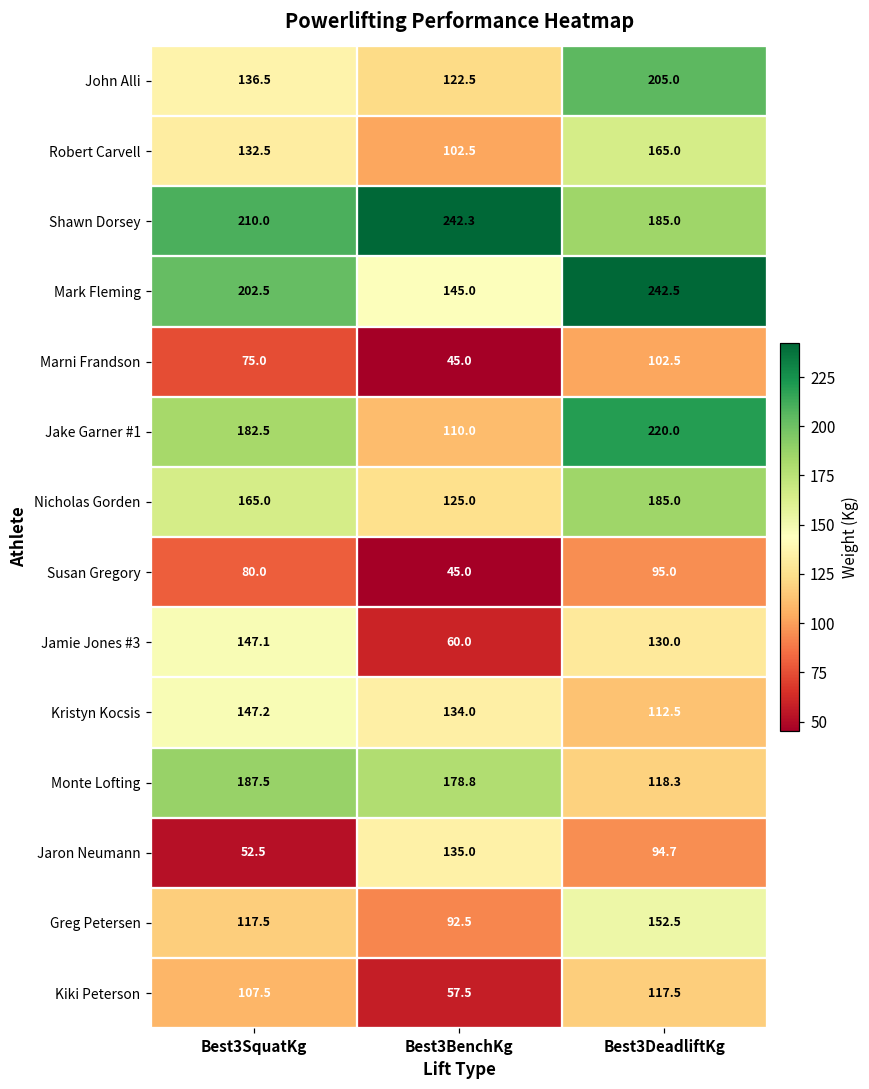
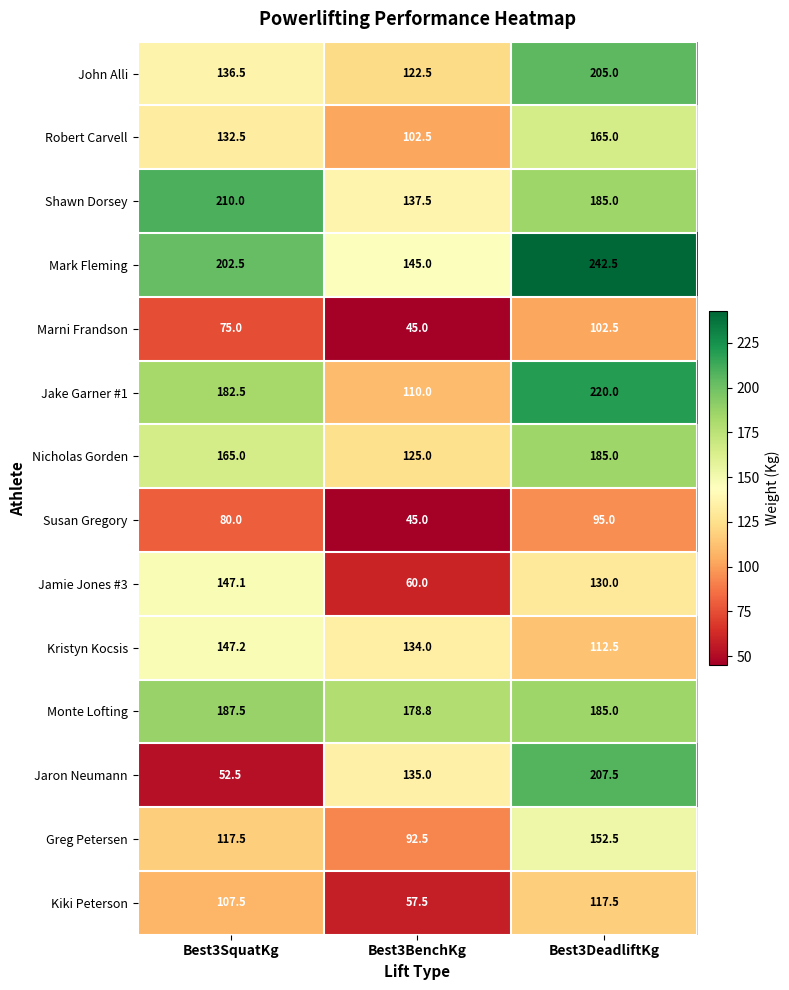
  {
    "John Alli": {
      "Best3SquatKg": 136.5,
      "Best3BenchKg": 122.5,
      "Best3DeadliftKg": 205.0
    },
    "Robert Carvell": {
      "Best3SquatKg": 132.5,
      "Best3BenchKg": 102.5,
      "Best3DeadliftKg": 165.0
    },
    "Shawn Dorsey": {
      "Best3SquatKg": 210.0,
-     "Best3BenchKg": 242.3,
+     "Best3BenchKg": 137.5,
      "Best3DeadliftKg": 185.0
    },
    "Mark Fleming": {
      "Best3SquatKg": 202.5,
      "Best3BenchKg": 145.0,
      "Best3DeadliftKg": 242.5
    },
    "Marni Frandson": {
      "Best3SquatKg": 75.0,
      "Best3BenchKg": 45.0,
      "Best3DeadliftKg": 102.5
    },
    "Jake Garner #1": {
      "Best3SquatKg": 182.5,
      "Best3BenchKg": 110.0,
      "Best3DeadliftKg": 220.0
    },
    "Nicholas Gorden": {
      "Best3SquatKg": 165.0,
      "Best3BenchKg": 125.0,
      "Best3DeadliftKg": 185.0
    },
    "Susan Gregory": {
      "Best3SquatKg": 80.0,
      "Best3BenchKg": 45.0,
      "Best3DeadliftKg": 95.0
    },
    "Jamie Jones #3": {
      "Best3SquatKg": 147.1,
      "Best3BenchKg": 60.0,
      "Best3DeadliftKg": 130.0
    },
    "Kristyn Kocsis": {
      "Best3SquatKg": 147.2,
      "Best3BenchKg": 134.0,
      "Best3DeadliftKg": 112.5
    },
    "Monte Lofting": {
      "Best3SquatKg": 187.5,
      "Best3BenchKg": 178.8,
-     "Best3DeadliftKg": 118.3
+     "Best3DeadliftKg": 185.0
    },
    "Jaron Neumann": {
      "Best3SquatKg": 52.5,
      "Best3BenchKg": 135.0,
-     "Best3DeadliftKg": 94.7
+     "Best3DeadliftKg": 207.5
    },
    "Greg Petersen": {
      "Best3SquatKg": 117.5,
      "Best3BenchKg": 92.5,
      "Best3DeadliftKg": 152.5
    },
    "Kiki Peterson": {
      "Best3SquatKg": 107.5,
      "Best3BenchKg": 57.5,
      "Best3DeadliftKg": 117.5
    }
  }
